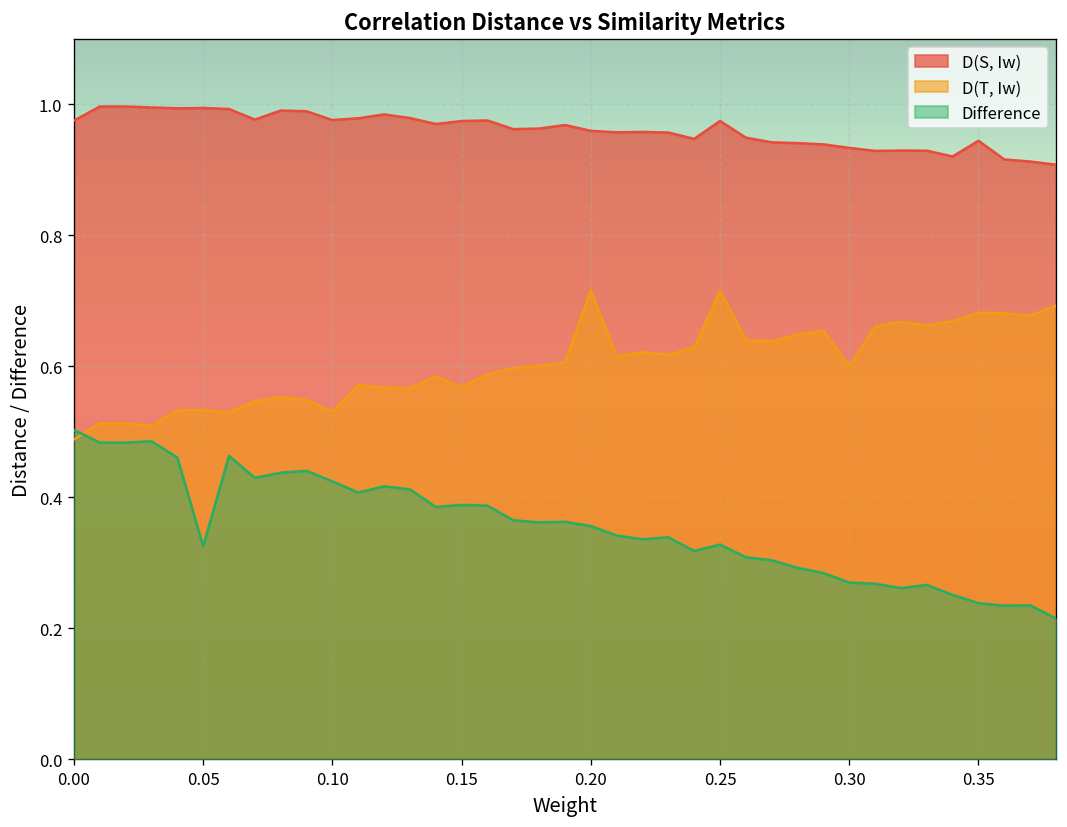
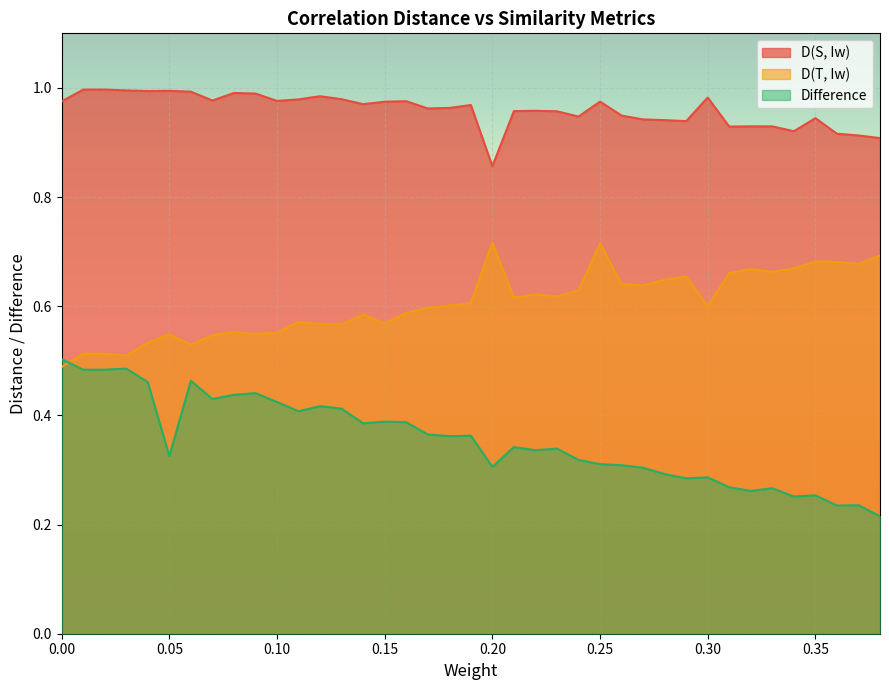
  {
    "D(S, Iw)": {
      "0.00": 0.98,
      "0.05": 0.99,
      "0.10": 0.98,
      "0.15": 0.97,
-     "0.20": 0.96,
+     "0.20": 0.86,
      "0.25": 0.97,
-     "0.30": 0.93,
+     "0.30": 0.98,
      "0.35": 0.94
    },
    "D(T, Iw)": {
      "0.00": 0.49,
-     "0.05": 0.53,
-     "0.10": 0.53,
+     "0.05": 0.55,
+     "0.10": 0.55,
      "0.15": 0.57,
      "0.20": 0.72,
      "0.25": 0.71,
      "0.30": 0.60,
      "0.35": 0.68
    },
    "Difference": {
      "0.00": 0.50,
      "0.05": 0.33,
      "0.10": 0.42,
      "0.15": 0.39,
-     "0.20": 0.36,
-     "0.25": 0.33,
-     "0.30": 0.27,
-     "0.35": 0.24
+     "0.20": 0.31,
+     "0.25": 0.31,
+     "0.30": 0.29,
+     "0.35": 0.25
    }
  }
